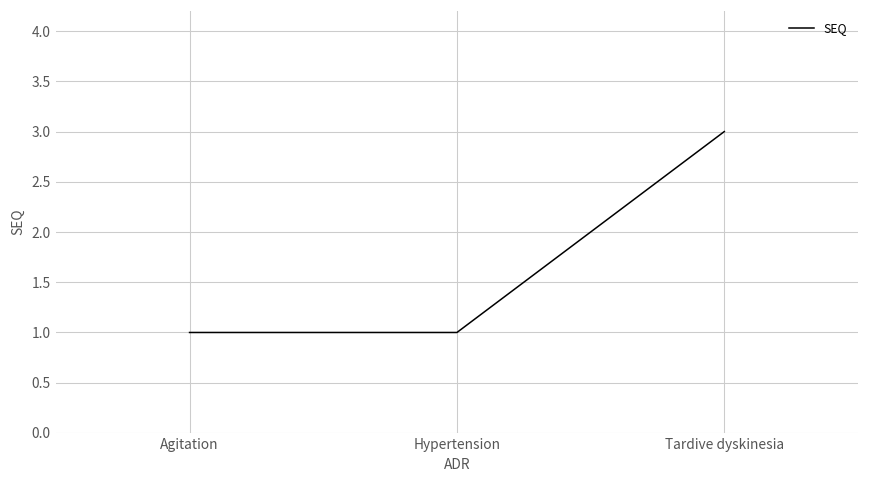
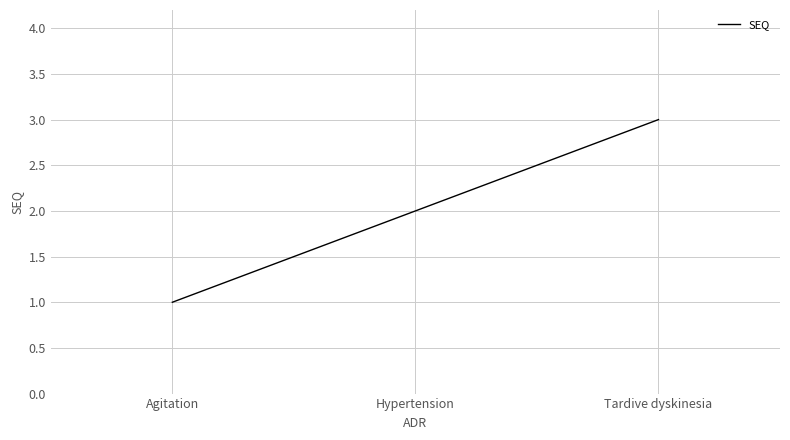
  {
    "Agitation": 1,
-   "Hypertension": 1,
+   "Hypertension": 2,
    "Tardive dyskinesia": 3
  }
